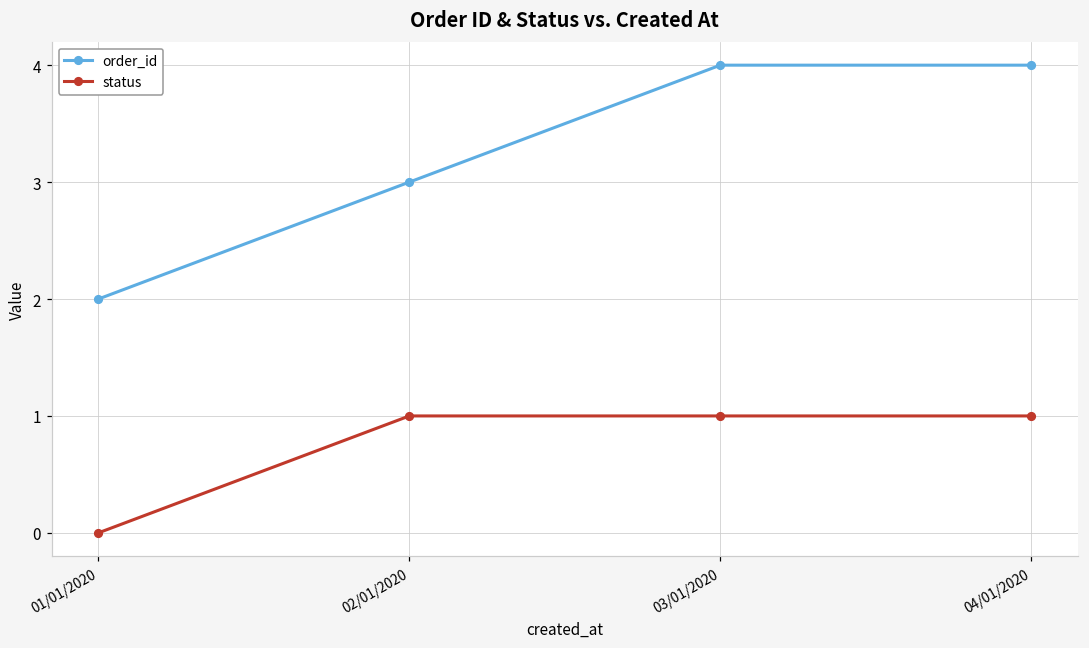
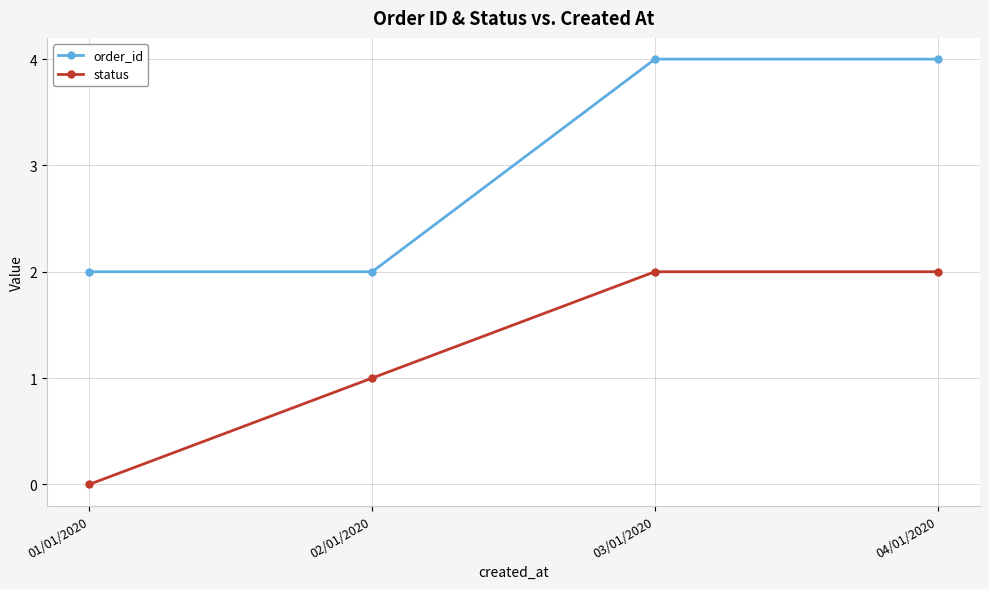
  {
    "order_id": {
      "01/01/2020": 2,
-     "02/01/2020": 3,
+     "02/01/2020": 2,
      "03/01/2020": 4,
      "04/01/2020": 4
    },
    "status": {
      "01/01/2020": 0,
      "02/01/2020": 1,
-     "03/01/2020": 1,
-     "04/01/2020": 1
+     "03/01/2020": 2,
+     "04/01/2020": 2
    }
  }
